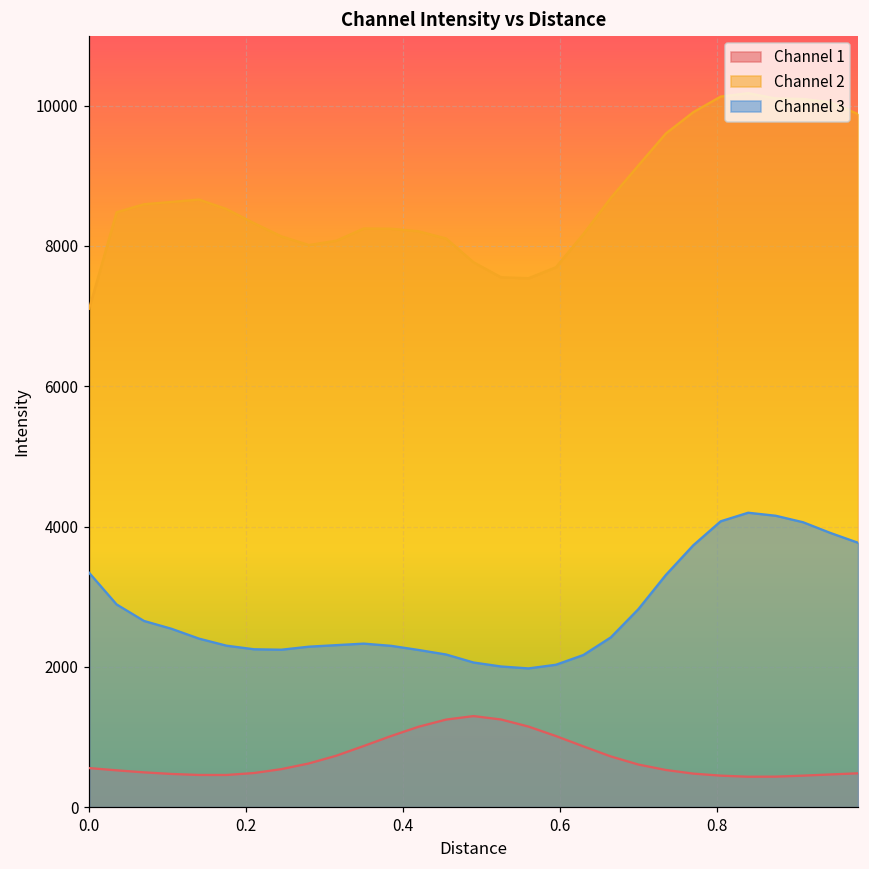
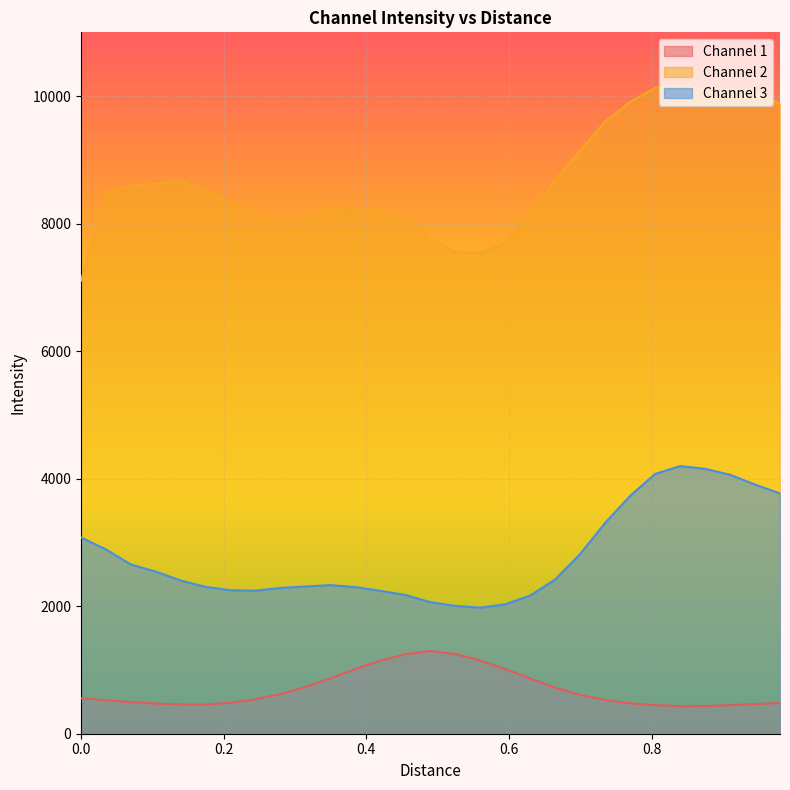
  {
    "Channel 1": {
      "0.0": 600
    },
    "Channel 2": {
      "0.0": 7100
    },
    "Channel 3": {
-     "0.0": 3300
+     "0.0": 3100
    }
  }
